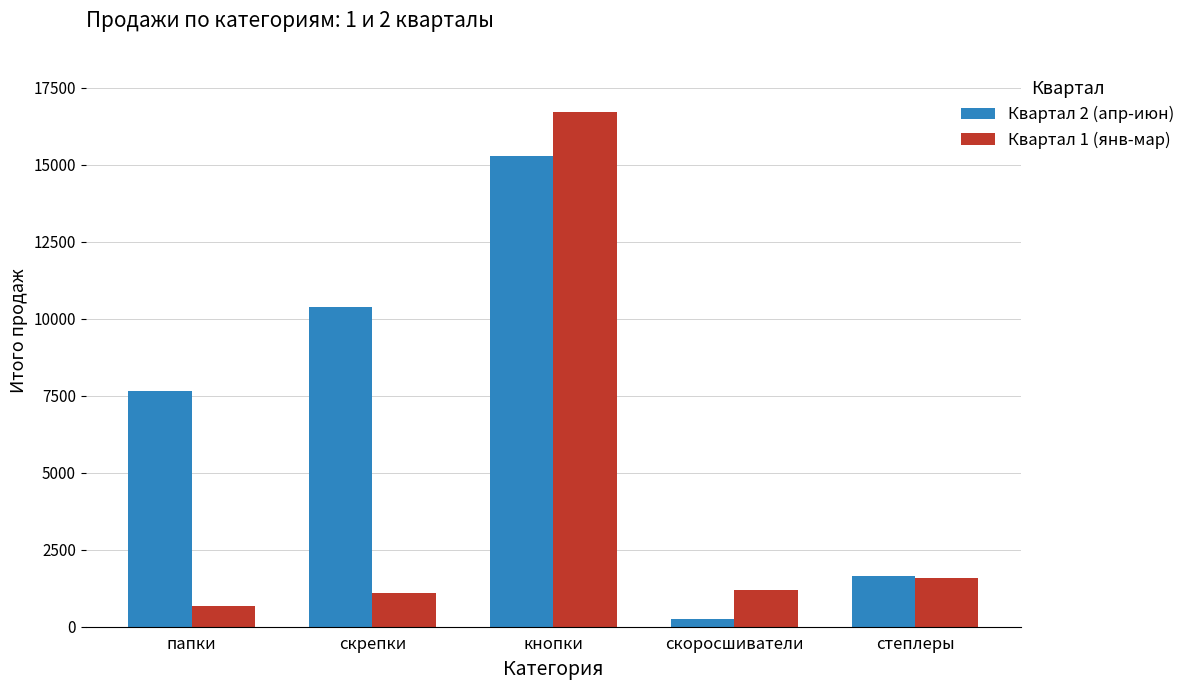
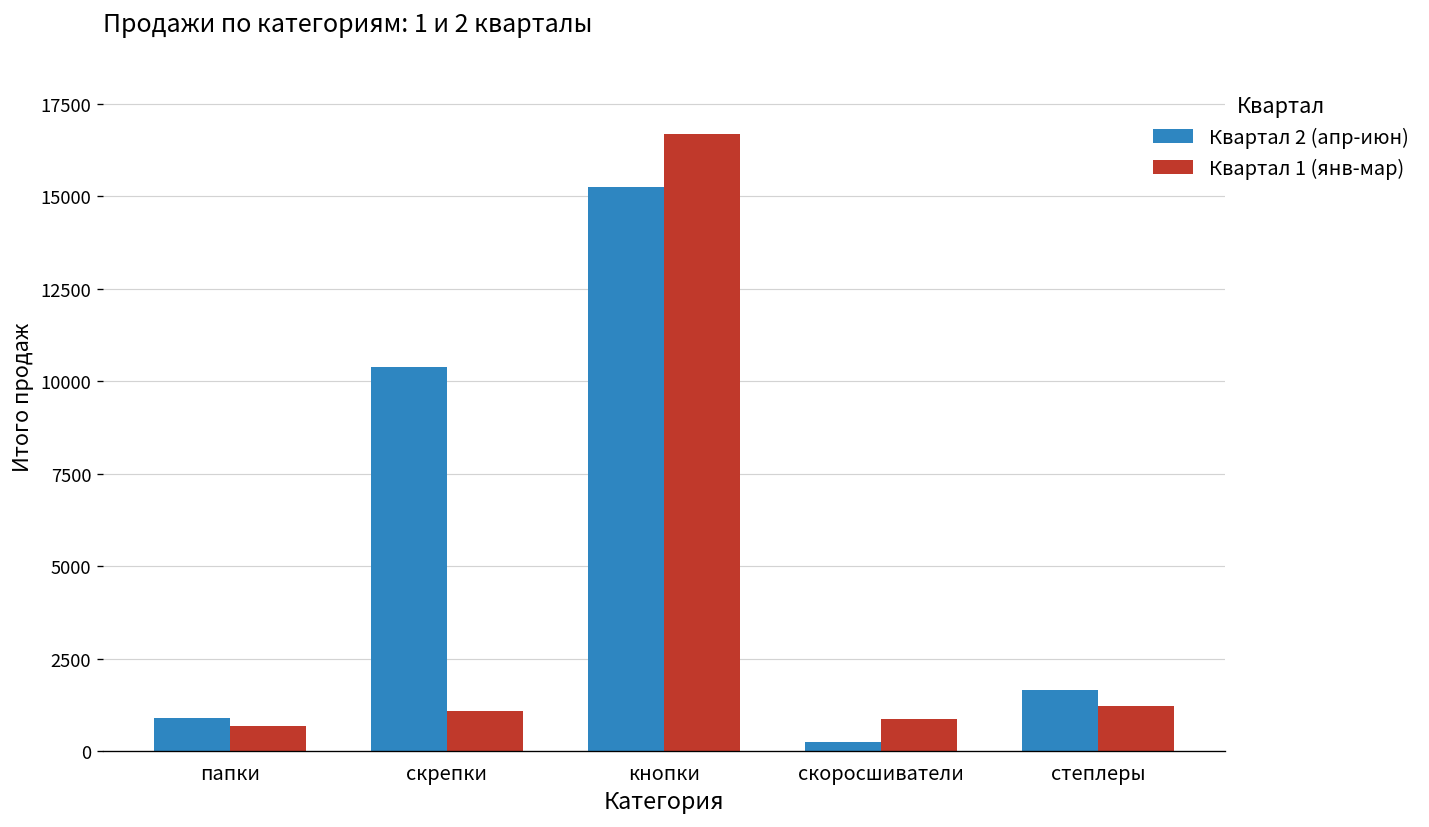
  {
    "Квартал 2 (апр-июн)": {
-     "папки": 7700,
+     "папки": 900,
      "скрепки": 10400,
      "кнопки": 15300,
      "скоросшиватели": 300,
      "степлеры": 1700
    },
    "Квартал 1 (янв-мар)": {
      "папки": 700,
      "скрепки": 1100,
      "кнопки": 16700,
-     "скоросшиватели": 1200,
-     "степлеры": 1600
+     "скоросшиватели": 900,
+     "степлеры": 1200
    }
  }
